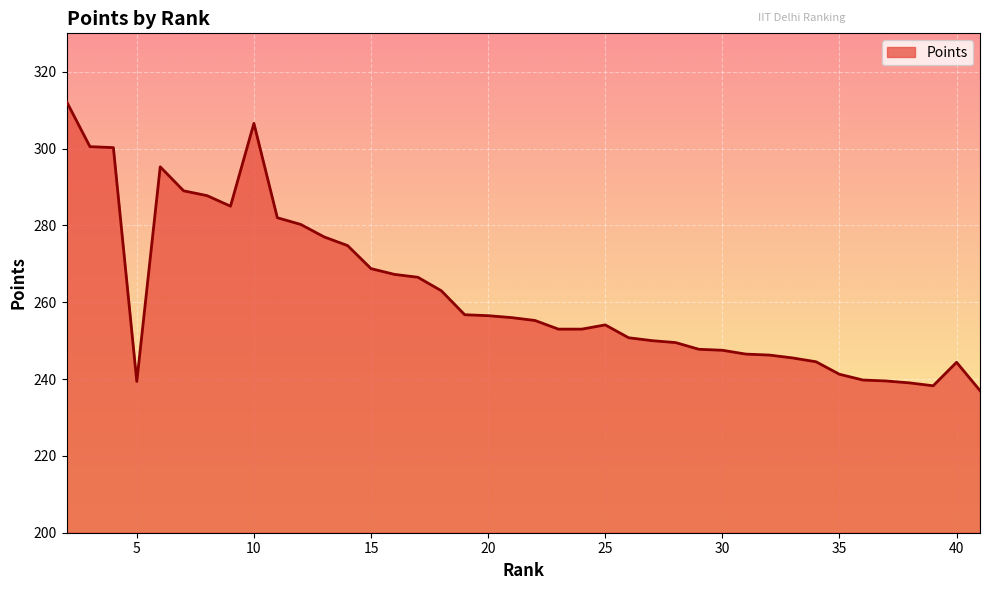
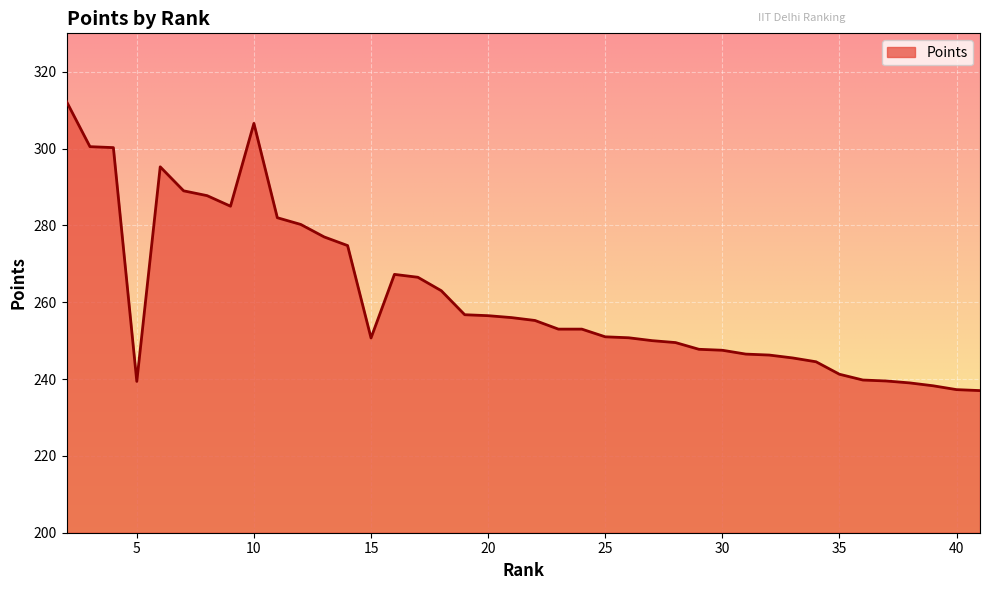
  {
    "5": 239,
    "10": 307,
-   "15": 269,
+   "15": 251,
    "20": 257,
-   "25": 254,
+   "25": 251,
    "30": 248,
    "35": 241,
-   "40": 244
+   "40": 237
  }
